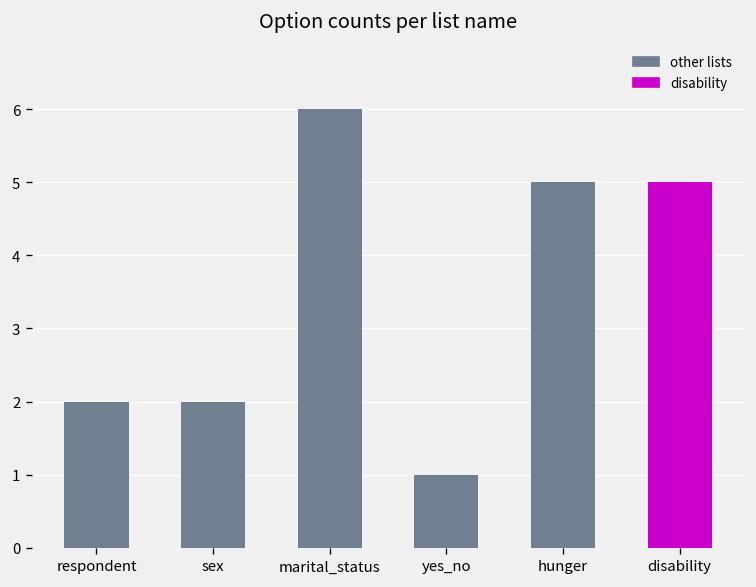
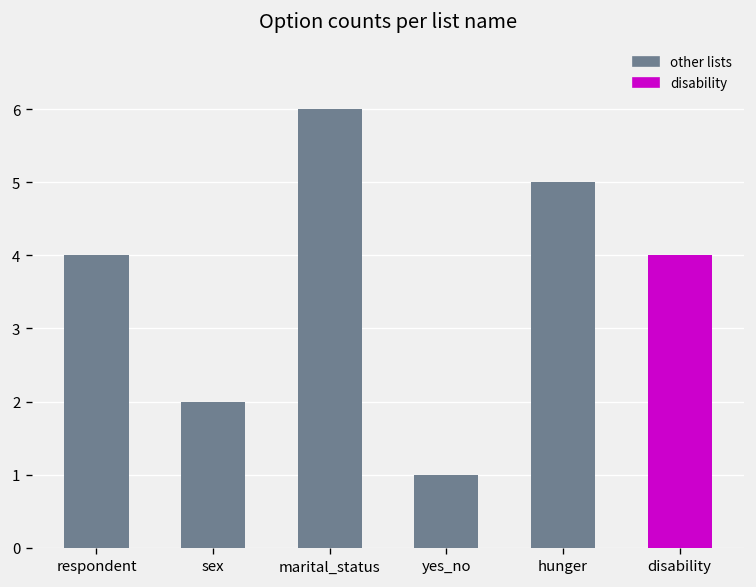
  {
-   "respondent": 2,
+   "respondent": 4,
    "sex": 2,
    "marital_status": 6,
    "yes_no": 1,
    "hunger": 5,
-   "disability": 5
+   "disability": 4
  }
